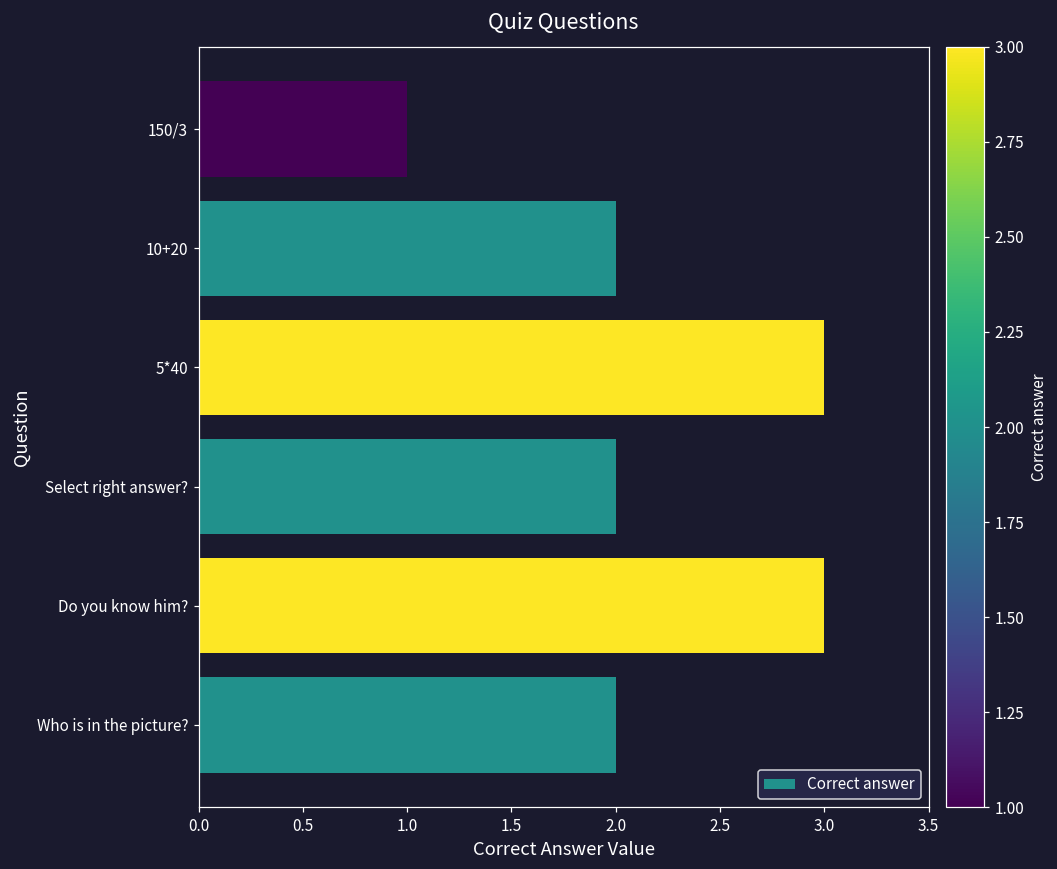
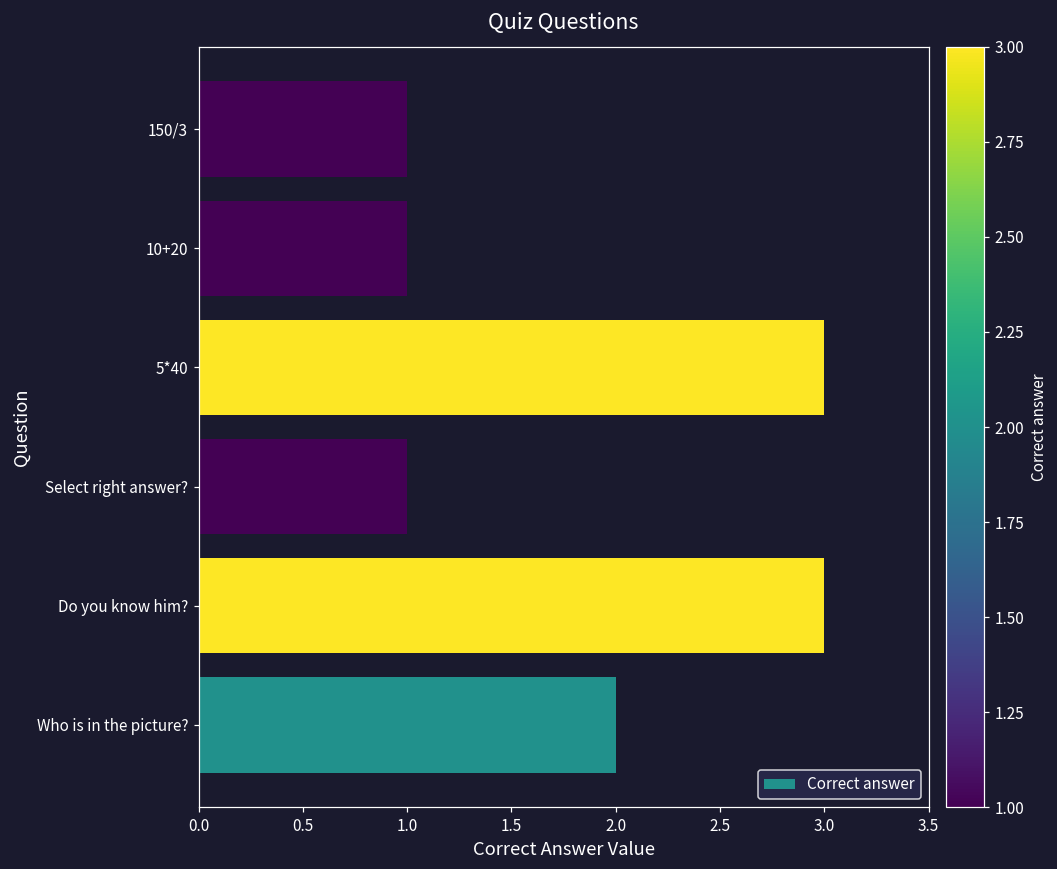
  {
    "150/3": 1,
-   "10+20": 2,
+   "10+20": 1,
    "5*40": 3,
-   "Select right answer?": 2,
+   "Select right answer?": 1,
    "Do you know him?": 3,
    "Who is in the picture?": 2
  }
